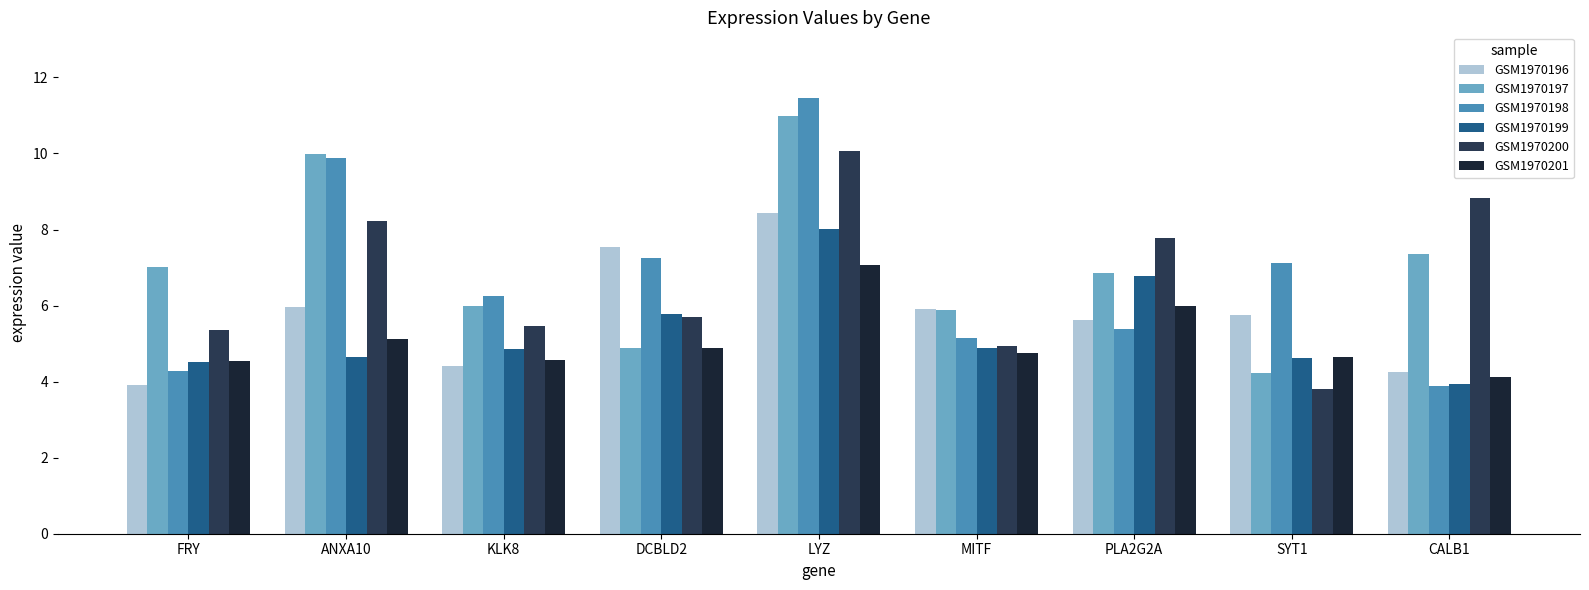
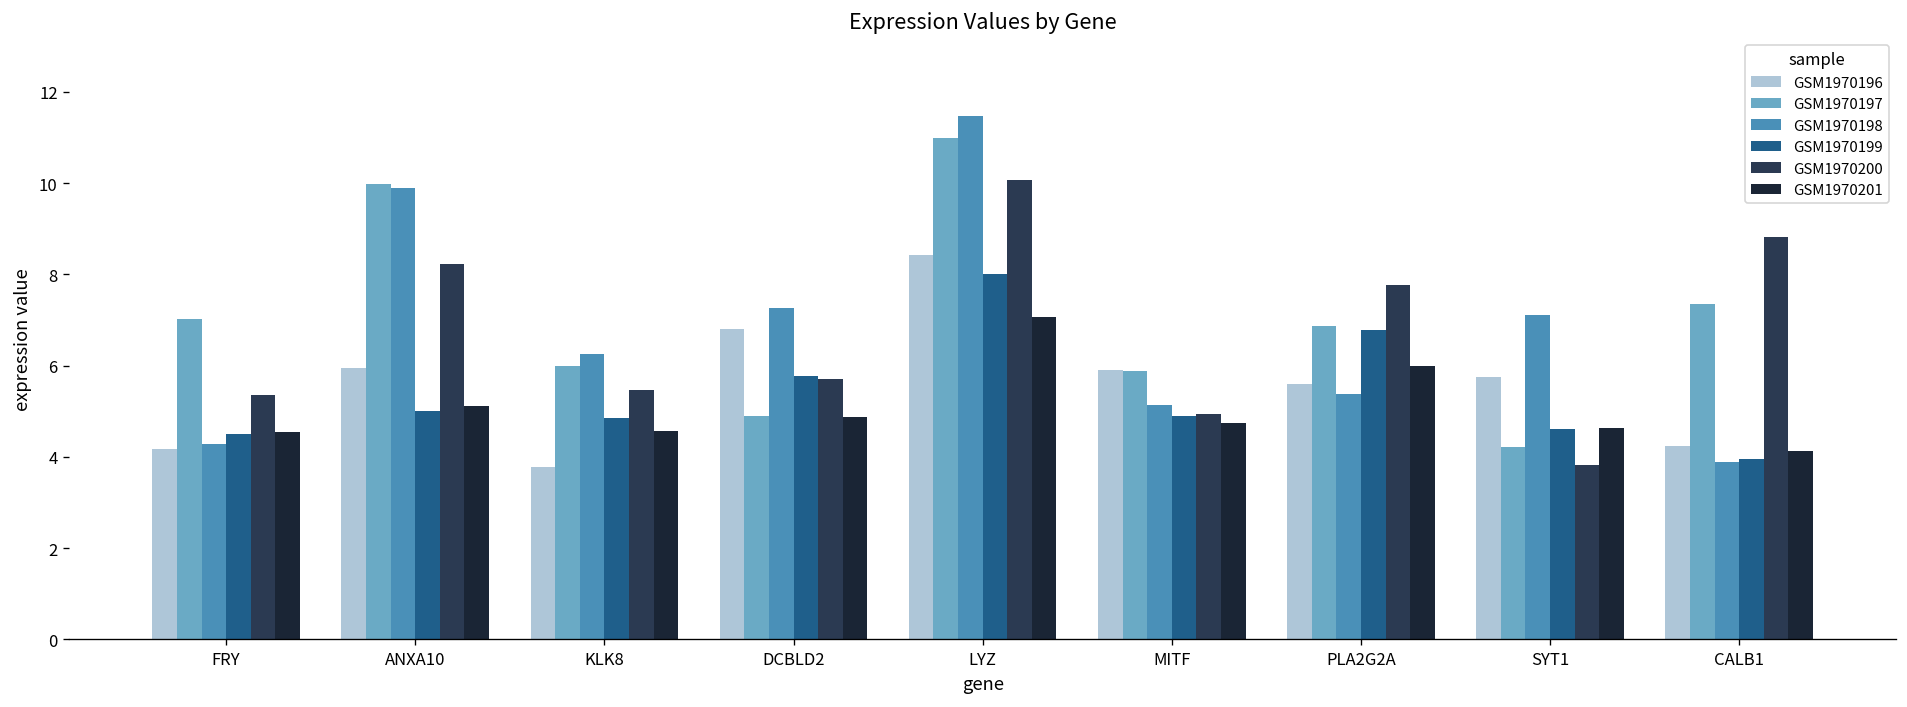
  {
    "GSM1970196": {
-     "FRY": 3.9,
+     "FRY": 4.2,
      "ANXA10": 6.0,
-     "KLK8": 4.4,
-     "DCBLD2": 7.5,
+     "KLK8": 3.8,
+     "DCBLD2": 6.8,
      "LYZ": 8.4,
      "MITF": 5.9,
      "PLA2G2A": 5.6,
      "SYT1": 5.8,
      "CALB1": 4.3
    },
    "GSM1970199": {
      "FRY": 4.5,
-     "ANXA10": 4.6,
+     "ANXA10": 5.0,
      "KLK8": 4.9,
      "DCBLD2": 5.8,
      "LYZ": 8.0,
      "MITF": 4.9,
      "PLA2G2A": 6.8,
      "SYT1": 4.6,
      "CALB1": 4.0
    }
  }
